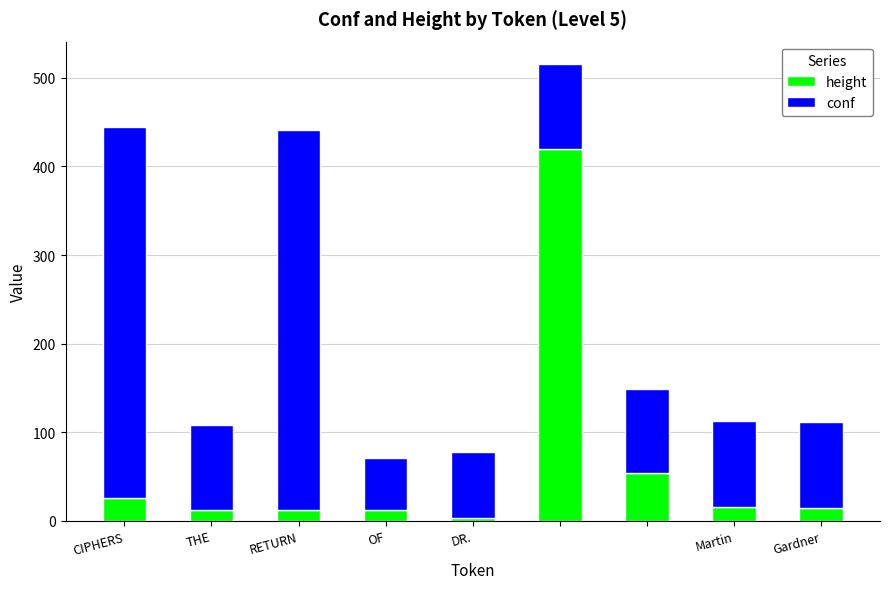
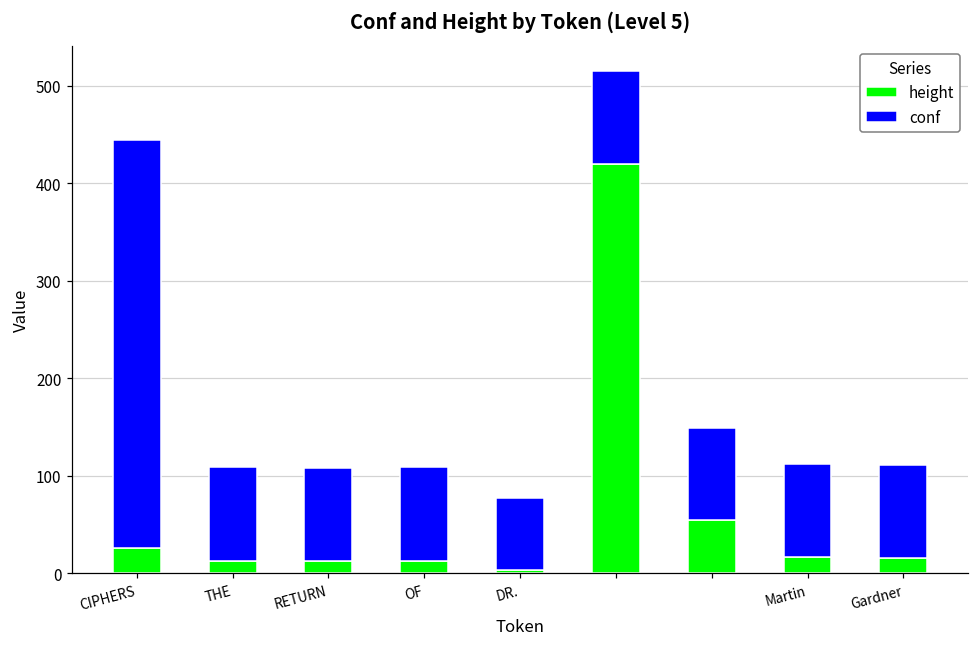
  {
    "height": {
      "CIPHERS": 30,
      "THE": 10,
      "RETURN": 10,
      "OF": 10,
      "DR.": 0,
      "Martin": 20,
      "Gardner": 20
    },
    "conf": {
      "CIPHERS": 420,
      "THE": 100,
-     "RETURN": 430,
-     "OF": 60,
+     "RETURN": 100,
+     "OF": 100,
      "DR.": 70,
      "Martin": 100,
      "Gardner": 100
    }
  }
